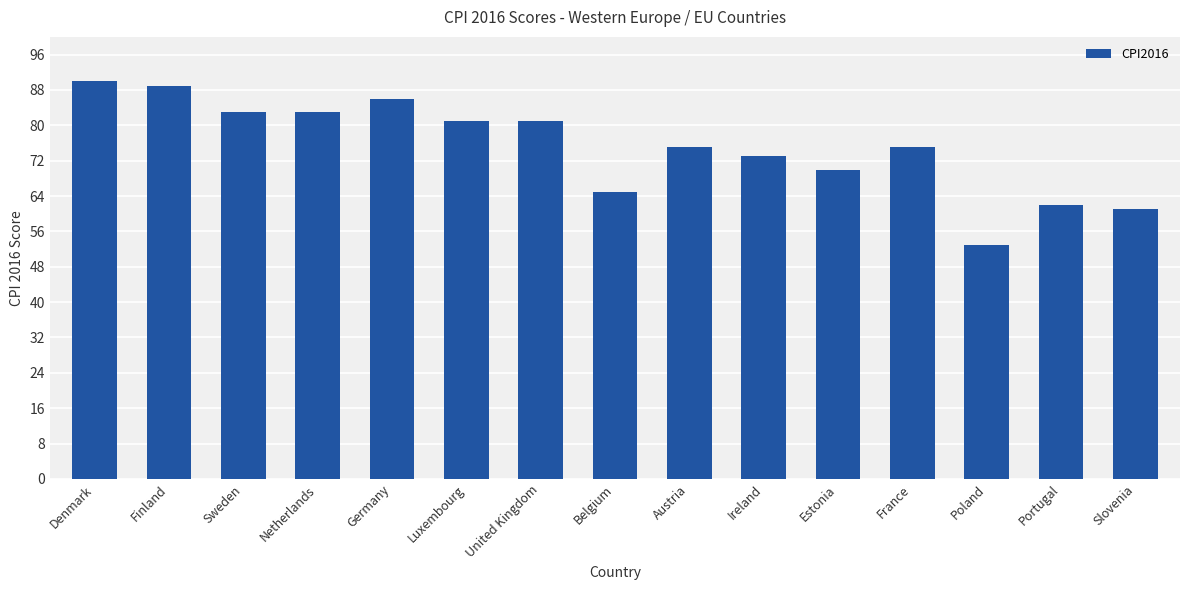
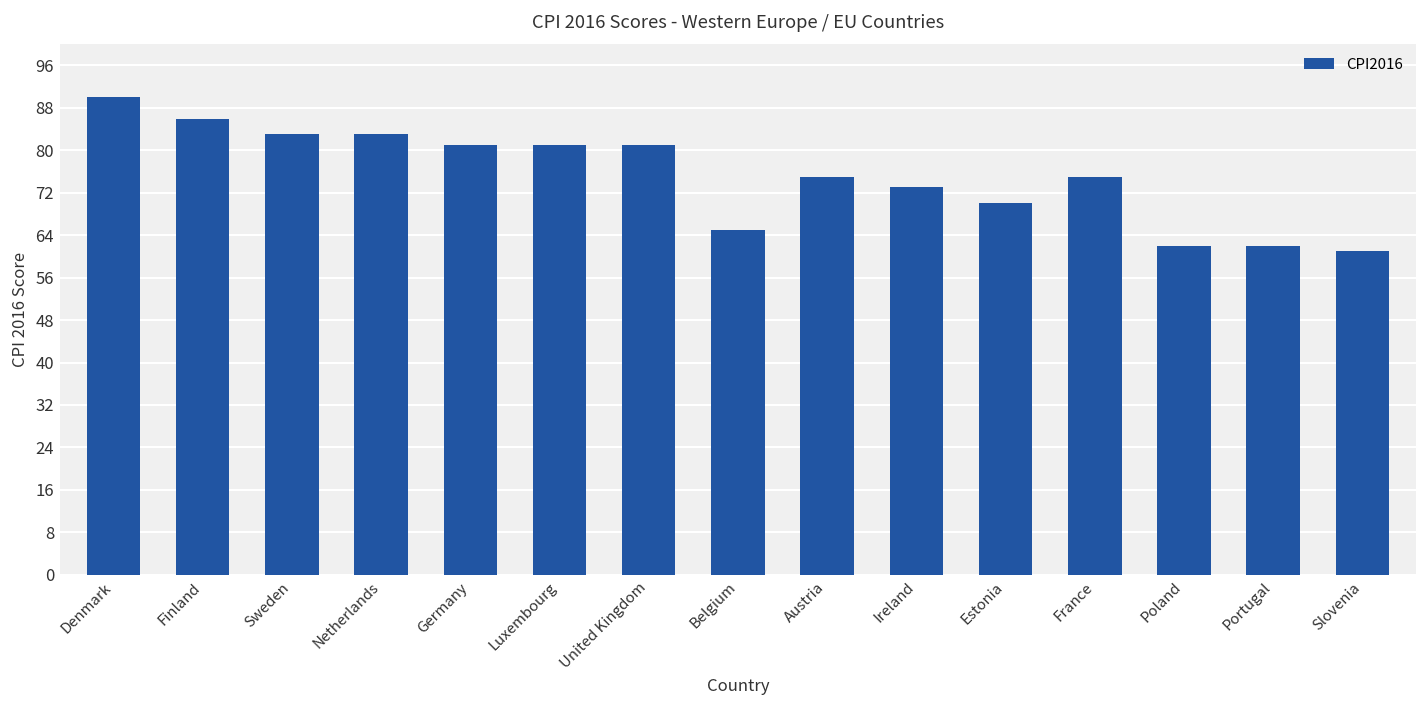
  {
    "Denmark": 90,
-   "Finland": 89,
+   "Finland": 86,
    "Sweden": 83,
    "Netherlands": 83,
-   "Germany": 86,
+   "Germany": 81,
    "Luxembourg": 81,
    "United Kingdom": 81,
    "Belgium": 65,
    "Austria": 75,
    "Ireland": 73,
    "Estonia": 70,
    "France": 75,
-   "Poland": 53,
+   "Poland": 62,
    "Portugal": 62,
    "Slovenia": 61
  }
